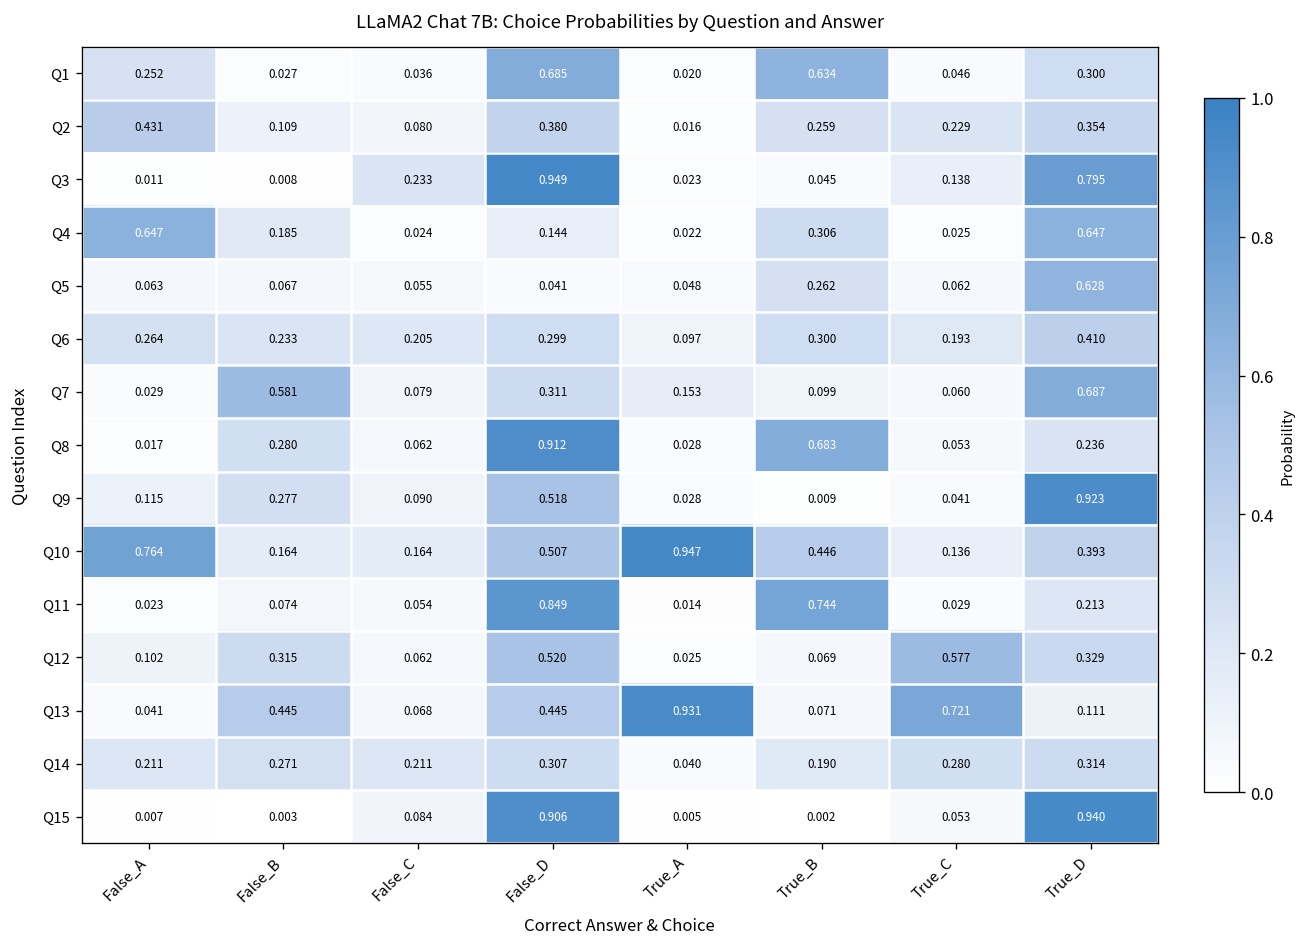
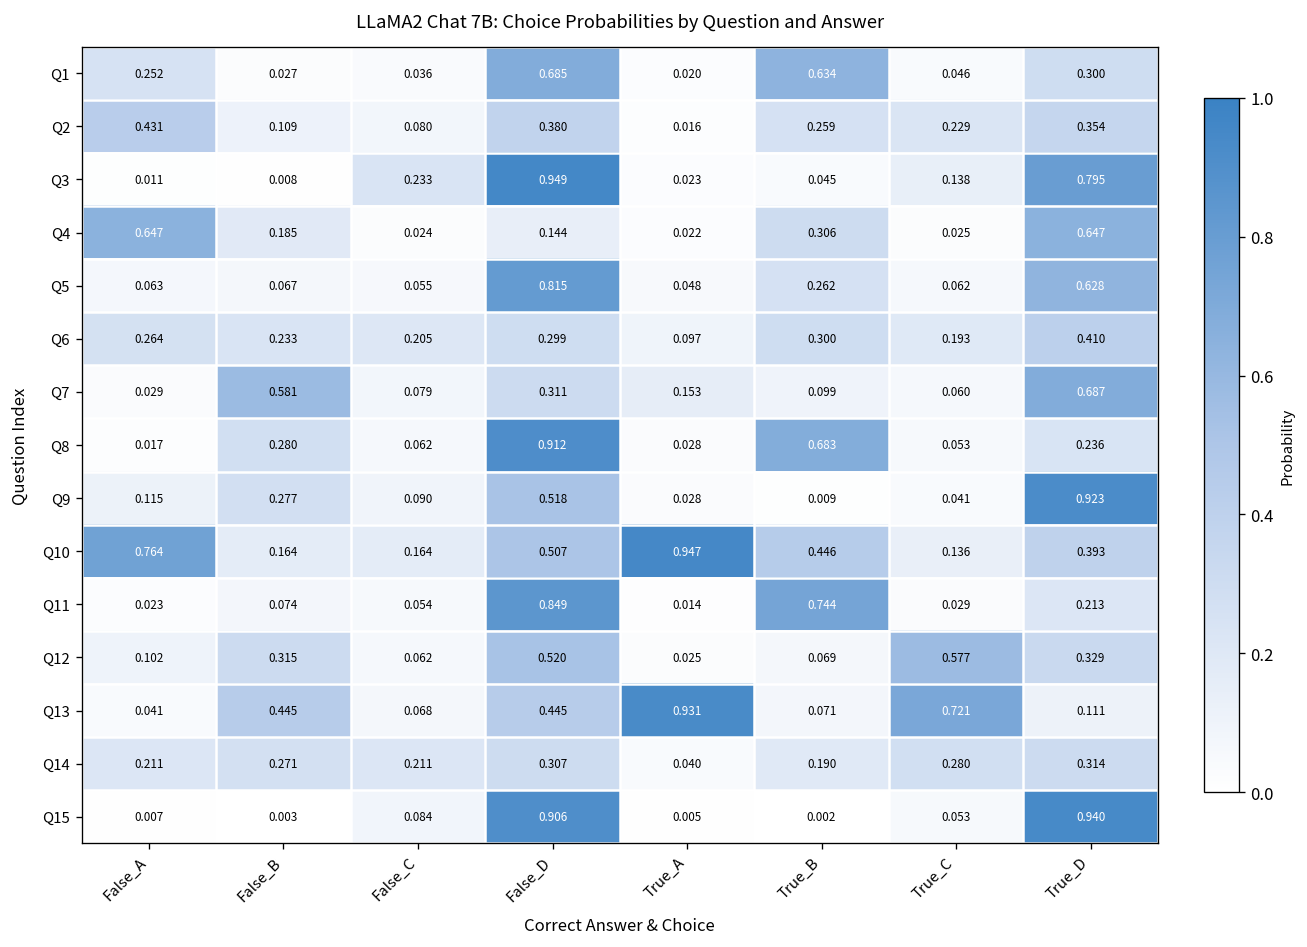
  {
    "Q1": {
      "False_A": 0.252,
      "False_B": 0.027,
      "False_C": 0.036,
      "False_D": 0.685,
      "True_A": 0.020,
      "True_B": 0.634,
      "True_C": 0.046,
      "True_D": 0.300
    },
    "Q2": {
      "False_A": 0.431,
      "False_B": 0.109,
      "False_C": 0.080,
      "False_D": 0.380,
      "True_A": 0.016,
      "True_B": 0.259,
      "True_C": 0.229,
      "True_D": 0.354
    },
    "Q3": {
      "False_A": 0.011,
      "False_B": 0.008,
      "False_C": 0.233,
      "False_D": 0.949,
      "True_A": 0.023,
      "True_B": 0.045,
      "True_C": 0.138,
      "True_D": 0.795
    },
    "Q4": {
      "False_A": 0.647,
      "False_B": 0.185,
      "False_C": 0.024,
      "False_D": 0.144,
      "True_A": 0.022,
      "True_B": 0.306,
      "True_C": 0.025,
      "True_D": 0.647
    },
    "Q5": {
      "False_A": 0.063,
      "False_B": 0.067,
      "False_C": 0.055,
-     "False_D": 0.041,
+     "False_D": 0.815,
      "True_A": 0.048,
      "True_B": 0.262,
      "True_C": 0.062,
      "True_D": 0.628
    },
    "Q6": {
      "False_A": 0.264,
      "False_B": 0.233,
      "False_C": 0.205,
      "False_D": 0.299,
      "True_A": 0.097,
      "True_B": 0.300,
      "True_C": 0.193,
      "True_D": 0.410
    },
    "Q7": {
      "False_A": 0.029,
      "False_B": 0.581,
      "False_C": 0.079,
      "False_D": 0.311,
      "True_A": 0.153,
      "True_B": 0.099,
      "True_C": 0.060,
      "True_D": 0.687
    },
    "Q8": {
      "False_A": 0.017,
      "False_B": 0.280,
      "False_C": 0.062,
      "False_D": 0.912,
      "True_A": 0.028,
      "True_B": 0.683,
      "True_C": 0.053,
      "True_D": 0.236
    },
    "Q9": {
      "False_A": 0.115,
      "False_B": 0.277,
      "False_C": 0.090,
      "False_D": 0.518,
      "True_A": 0.028,
      "True_B": 0.009,
      "True_C": 0.041,
      "True_D": 0.923
    },
    "Q10": {
      "False_A": 0.764,
      "False_B": 0.164,
      "False_C": 0.164,
      "False_D": 0.507,
      "True_A": 0.947,
      "True_B": 0.446,
      "True_C": 0.136,
      "True_D": 0.393
    },
    "Q11": {
      "False_A": 0.023,
      "False_B": 0.074,
      "False_C": 0.054,
      "False_D": 0.849,
      "True_A": 0.014,
      "True_B": 0.744,
      "True_C": 0.029,
      "True_D": 0.213
    },
    "Q12": {
      "False_A": 0.102,
      "False_B": 0.315,
      "False_C": 0.062,
      "False_D": 0.520,
      "True_A": 0.025,
      "True_B": 0.069,
      "True_C": 0.577,
      "True_D": 0.329
    },
    "Q13": {
      "False_A": 0.041,
      "False_B": 0.445,
      "False_C": 0.068,
      "False_D": 0.445,
      "True_A": 0.931,
      "True_B": 0.071,
      "True_C": 0.721,
      "True_D": 0.111
    },
    "Q14": {
      "False_A": 0.211,
      "False_B": 0.271,
      "False_C": 0.211,
      "False_D": 0.307,
      "True_A": 0.040,
      "True_B": 0.190,
      "True_C": 0.280,
      "True_D": 0.314
    },
    "Q15": {
      "False_A": 0.007,
      "False_B": 0.003,
      "False_C": 0.084,
      "False_D": 0.906,
      "True_A": 0.005,
      "True_B": 0.002,
      "True_C": 0.053,
      "True_D": 0.940
    }
  }
